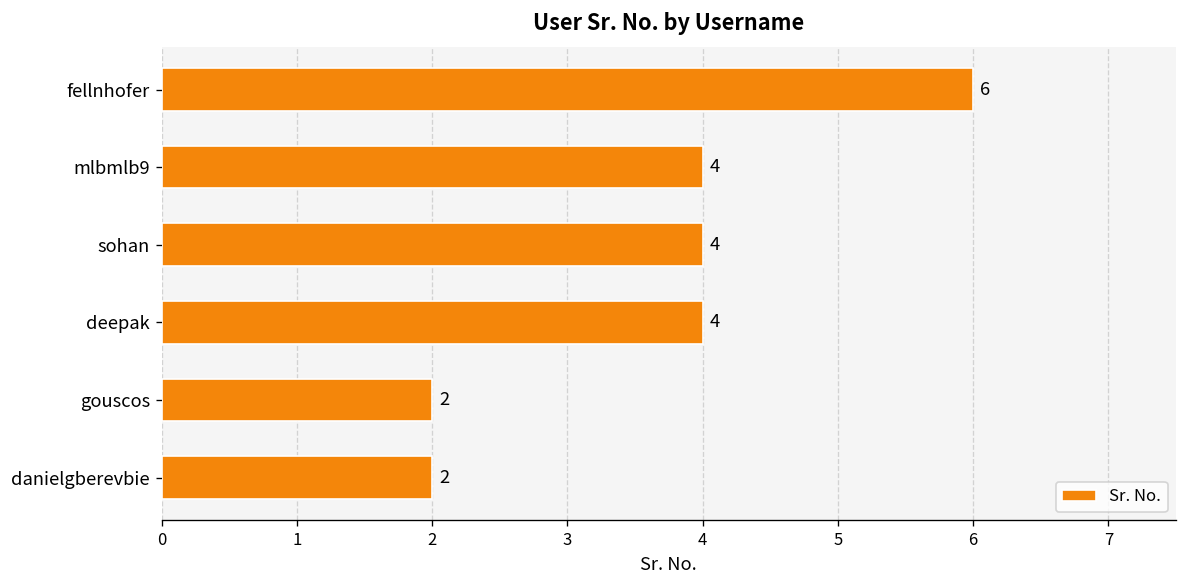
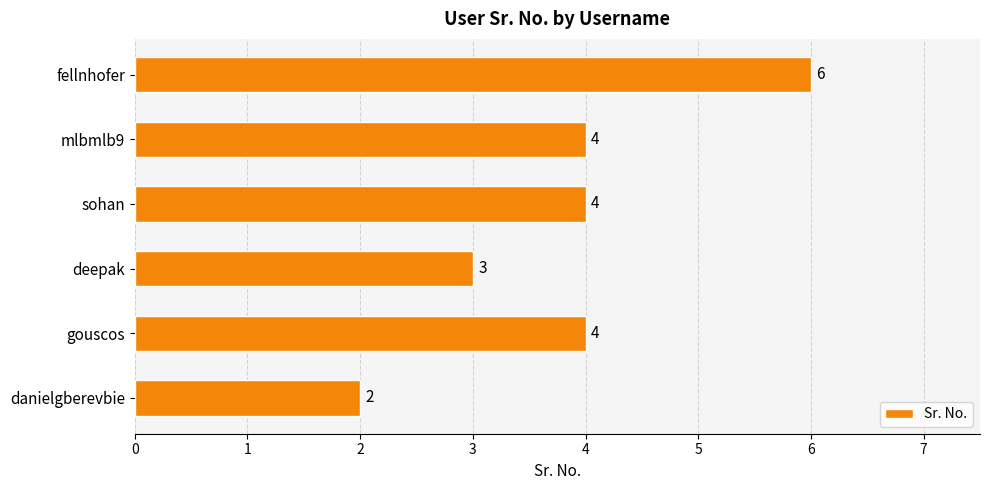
  {
    "fellnhofer": 6,
    "mlbmlb9": 4,
    "sohan": 4,
-   "deepak": 4,
-   "gouscos": 2,
+   "deepak": 3,
+   "gouscos": 4,
    "danielgberevbie": 2
  }
